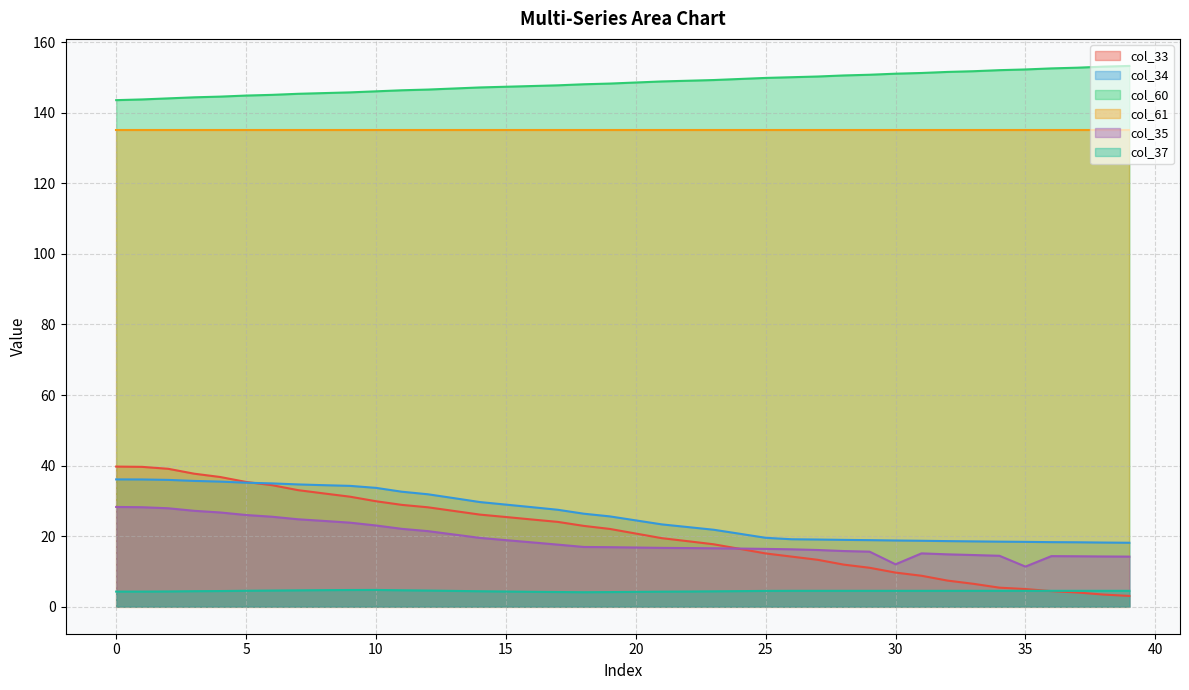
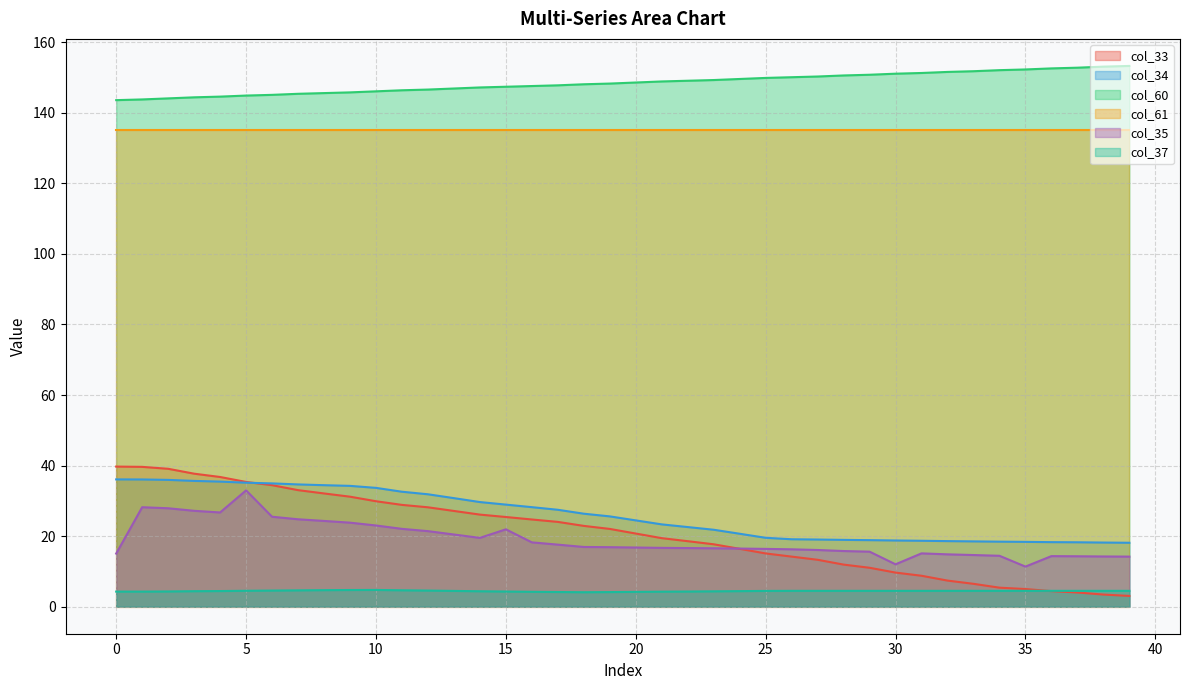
  {
    "col_35": {
-     "0": 28,
-     "5": 26,
+     "0": 15,
+     "5": 33,
      "10": 23,
-     "15": 19,
+     "15": 22,
      "20": 17,
      "25": 16,
      "30": 12,
      "35": 11
    }
  }
